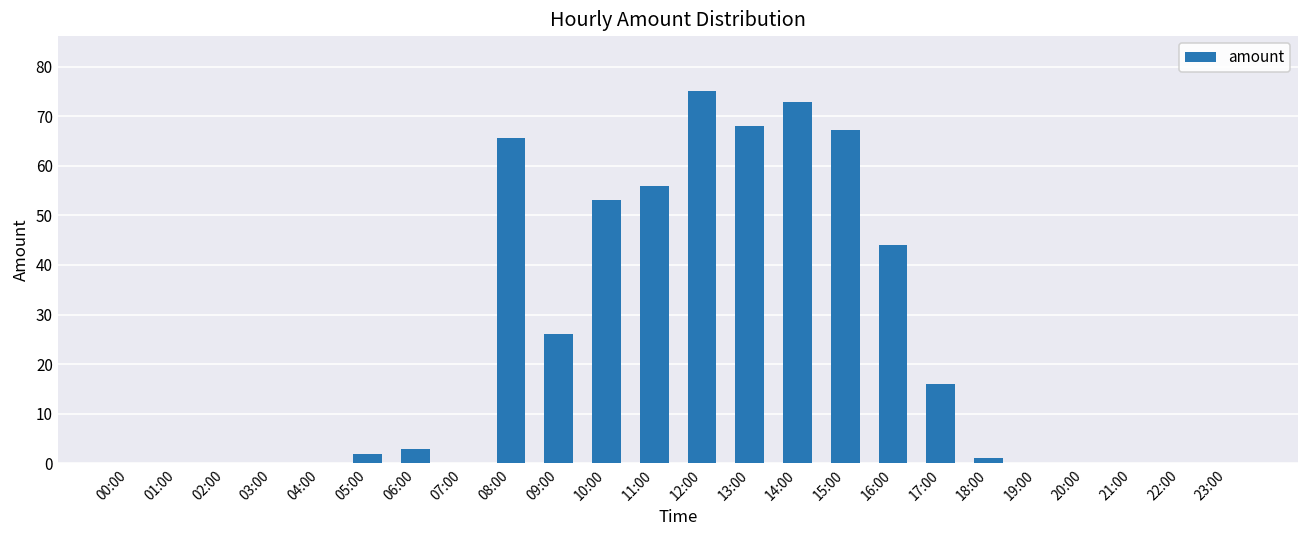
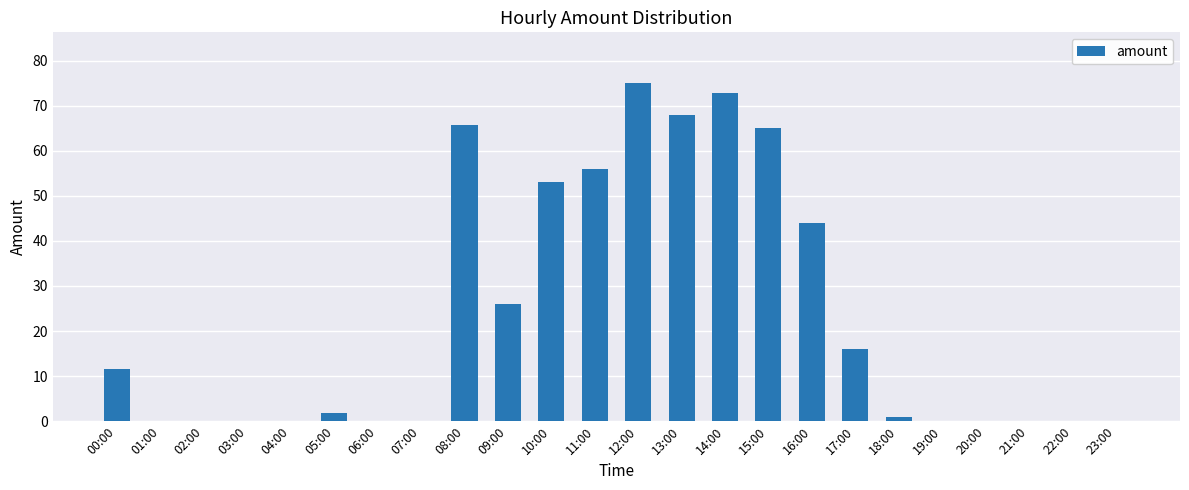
  {
-   "00:00": 0,
+   "00:00": 12,
    "01:00": 0,
    "02:00": 0,
    "03:00": 0,
    "04:00": 0,
    "05:00": 2,
-   "06:00": 3,
+   "06:00": 0,
    "07:00": 0,
    "08:00": 66,
    "09:00": 26,
    "10:00": 53,
    "11:00": 56,
    "12:00": 75,
    "13:00": 68,
    "14:00": 73,
-   "15:00": 67,
+   "15:00": 65,
    "16:00": 44,
    "17:00": 16,
    "18:00": 1,
    "19:00": 0,
    "20:00": 0,
    "21:00": 0,
    "22:00": 0,
    "23:00": 0
  }
